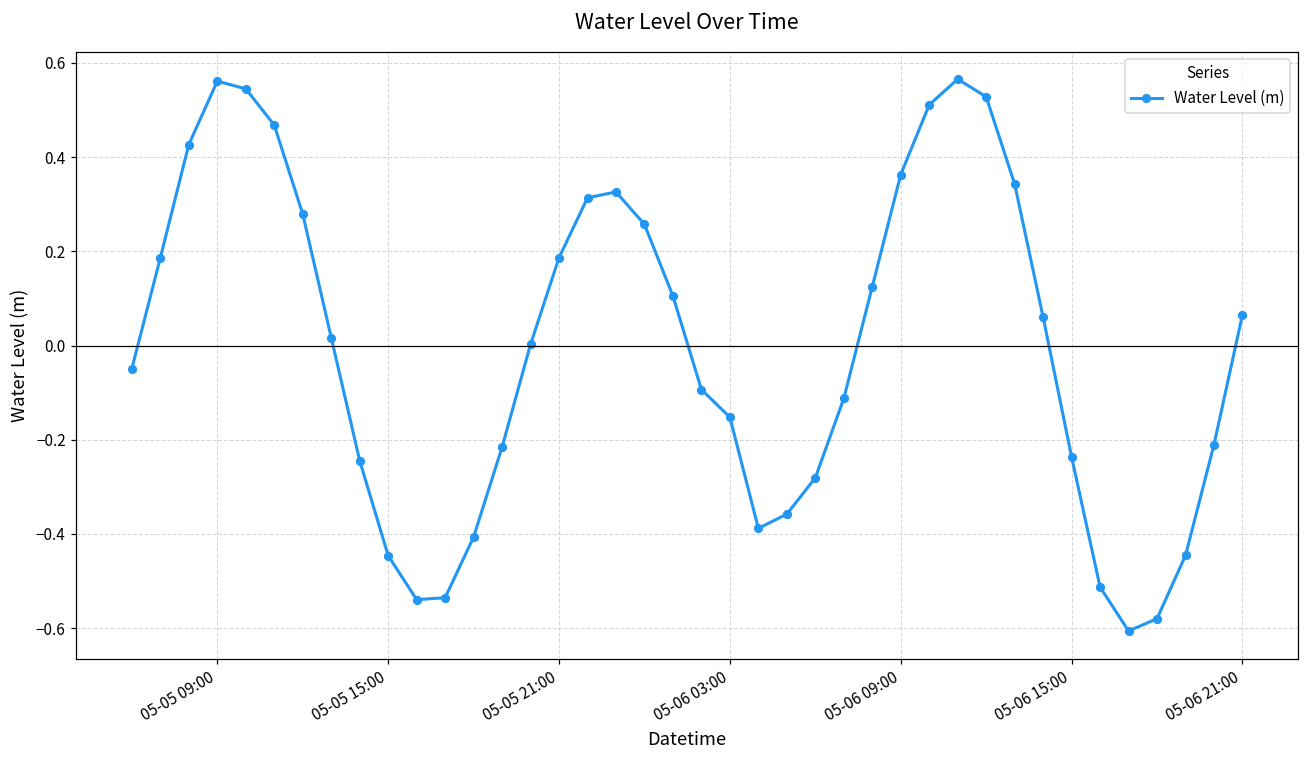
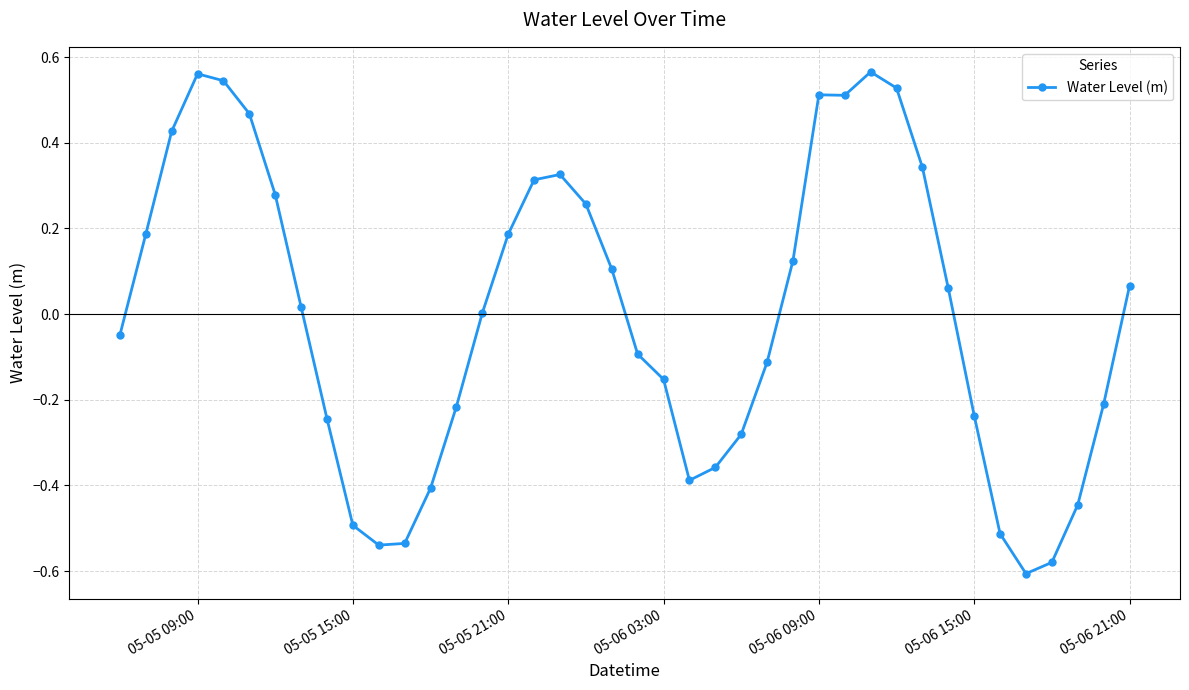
  {
    "05-05 09:00": 0.56,
-   "05-05 15:00": -0.45,
+   "05-05 15:00": -0.49,
    "05-05 21:00": 0.19,
    "05-06 03:00": -0.15,
-   "05-06 09:00": 0.36,
+   "05-06 09:00": 0.51,
    "05-06 15:00": -0.24,
    "05-06 21:00": 0.07
  }
